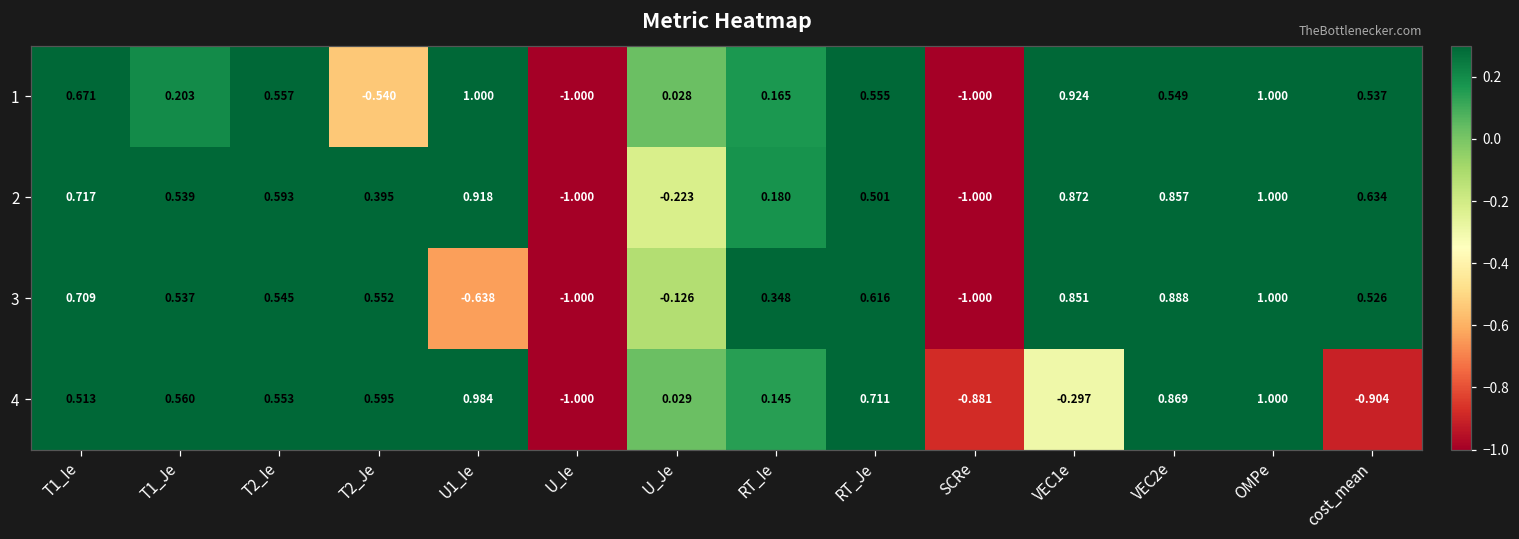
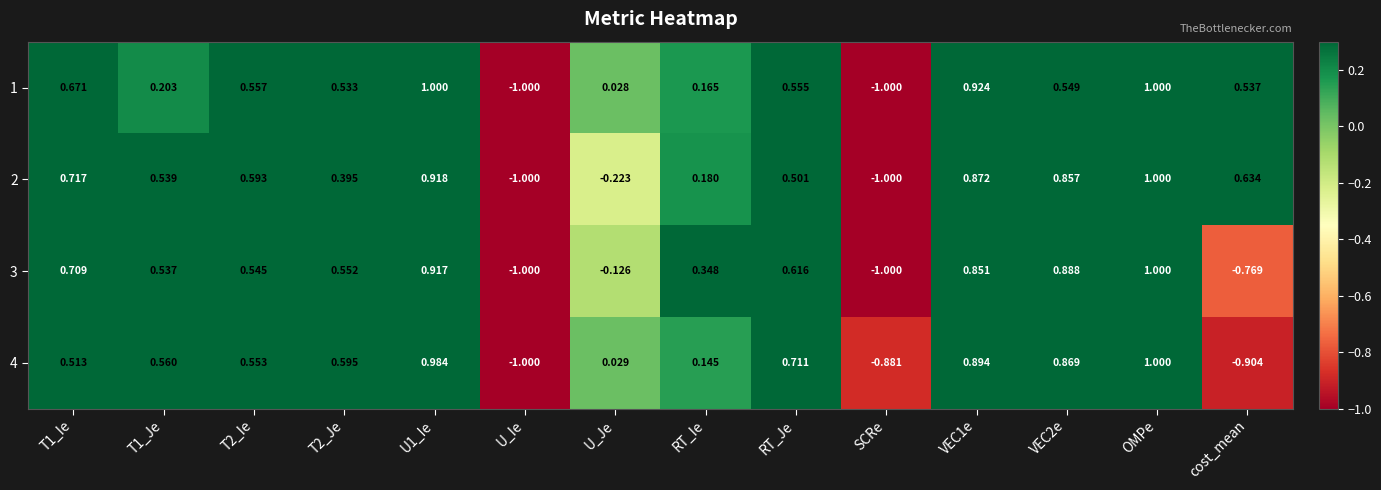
  {
    "1": {
      "T1_Ie": 0.671,
      "T1_Je": 0.203,
      "T2_Ie": 0.557,
-     "T2_Je": -0.540,
+     "T2_Je": 0.533,
      "U1_Ie": 1.000,
      "U_Ie": -1.000,
      "U_Je": 0.028,
      "RT_Ie": 0.165,
      "RT_Je": 0.555,
      "SCRe": -1.000,
      "VEC1e": 0.924,
      "VEC2e": 0.549,
      "OMPe": 1.000,
      "cost_mean": 0.537
    },
    "2": {
      "T1_Ie": 0.717,
      "T1_Je": 0.539,
      "T2_Ie": 0.593,
      "T2_Je": 0.395,
      "U1_Ie": 0.918,
      "U_Ie": -1.000,
      "U_Je": -0.223,
      "RT_Ie": 0.180,
      "RT_Je": 0.501,
      "SCRe": -1.000,
      "VEC1e": 0.872,
      "VEC2e": 0.857,
      "OMPe": 1.000,
      "cost_mean": 0.634
    },
    "3": {
      "T1_Ie": 0.709,
      "T1_Je": 0.537,
      "T2_Ie": 0.545,
      "T2_Je": 0.552,
-     "U1_Ie": -0.638,
+     "U1_Ie": 0.917,
      "U_Ie": -1.000,
      "U_Je": -0.126,
      "RT_Ie": 0.348,
      "RT_Je": 0.616,
      "SCRe": -1.000,
      "VEC1e": 0.851,
      "VEC2e": 0.888,
      "OMPe": 1.000,
-     "cost_mean": 0.526
+     "cost_mean": -0.769
    },
    "4": {
      "T1_Ie": 0.513,
      "T1_Je": 0.560,
      "T2_Ie": 0.553,
      "T2_Je": 0.595,
      "U1_Ie": 0.984,
      "U_Ie": -1.000,
      "U_Je": 0.029,
      "RT_Ie": 0.145,
      "RT_Je": 0.711,
      "SCRe": -0.881,
-     "VEC1e": -0.297,
+     "VEC1e": 0.894,
      "VEC2e": 0.869,
      "OMPe": 1.000,
      "cost_mean": -0.904
    }
  }
